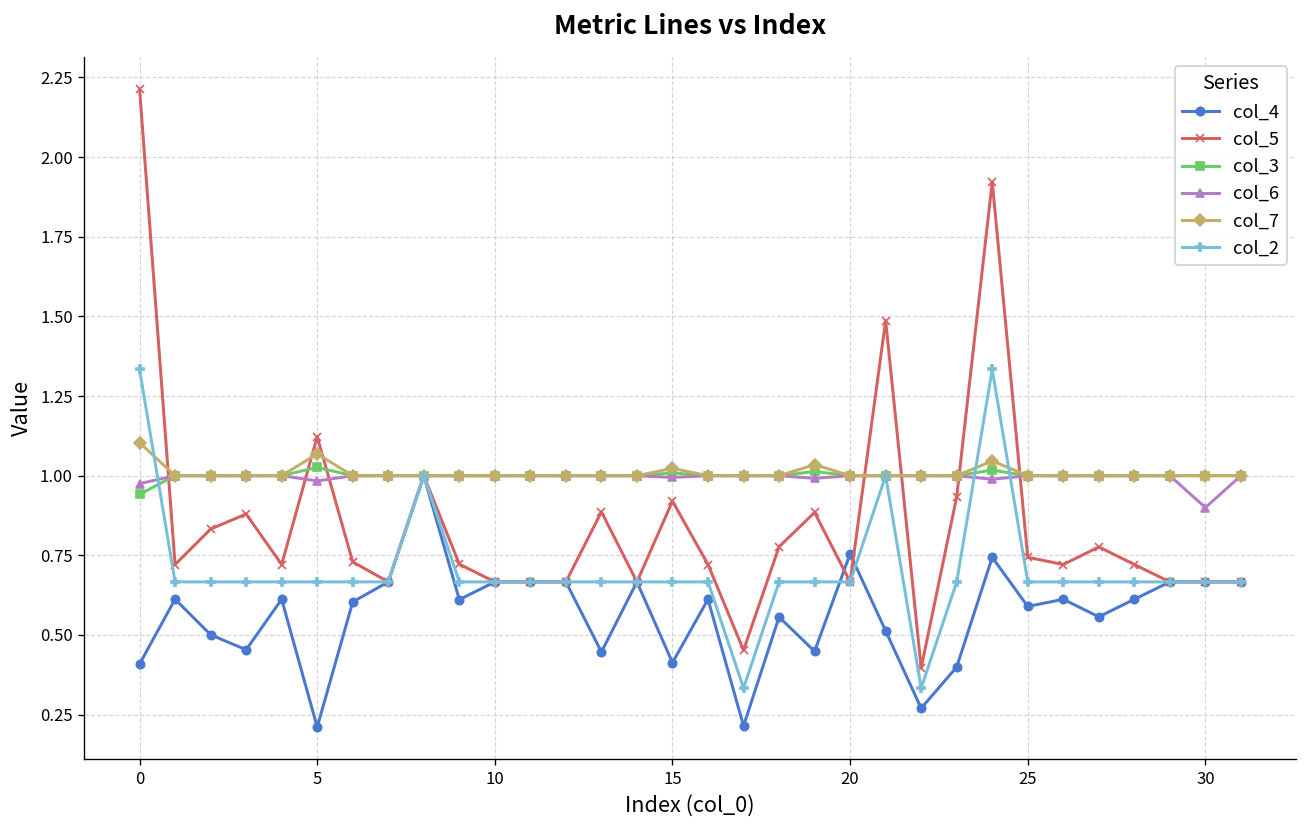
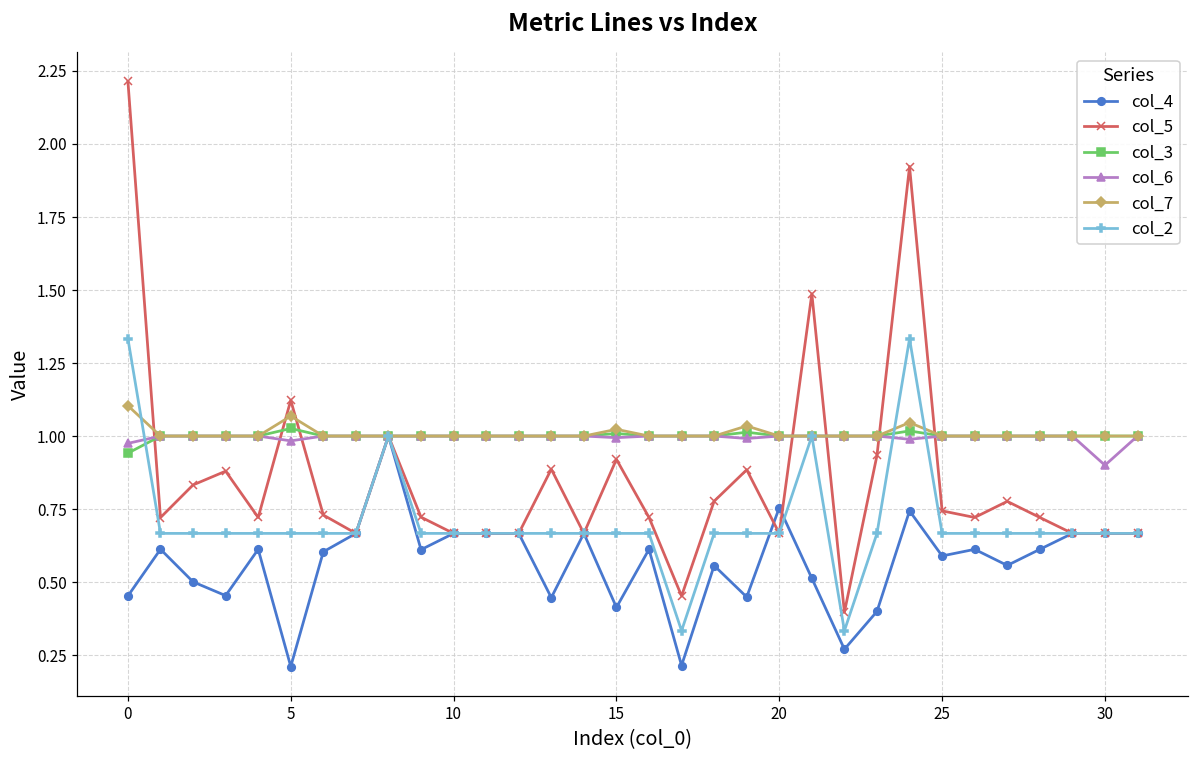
  {
    "col_4": {
-     "0": 0.41,
+     "0": 0.45,
      "5": 0.21,
      "15": 0.41,
      "20": 0.75,
      "25": 0.59
    },
    "col_5": {
      "0": 2.21,
      "5": 1.12,
      "15": 0.92,
      "25": 0.74
    },
    "col_3": {
      "0": 0.94,
      "5": 1.03,
      "15": 1.01
    },
    "col_6": {
      "0": 0.97,
      "5": 0.98,
      "15": 0.99,
      "30": 0.90
    },
    "col_7": {
      "0": 1.10,
      "5": 1.07,
      "15": 1.02
    },
    "col_2": {
      "0": 1.33,
      "5": 0.67,
      "15": 0.67,
      "25": 0.67
    }
  }
